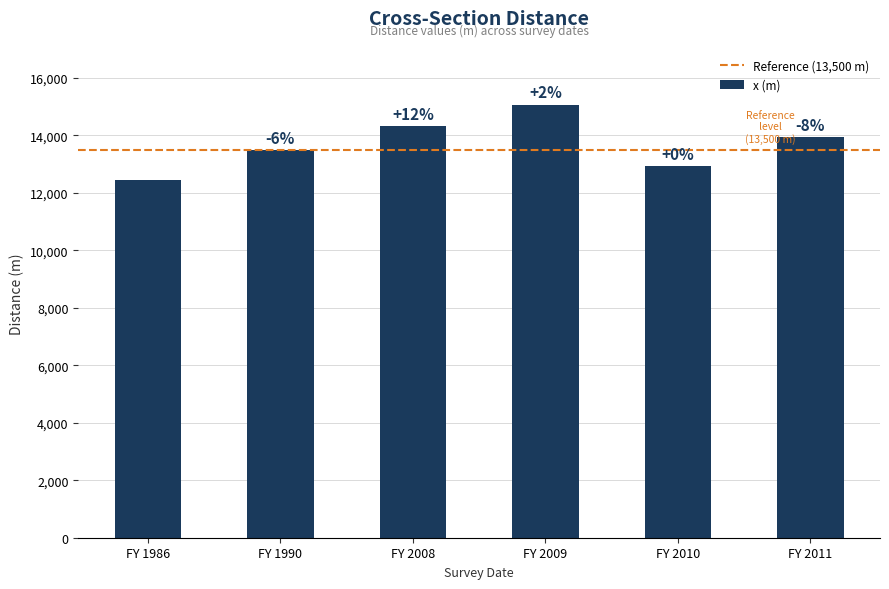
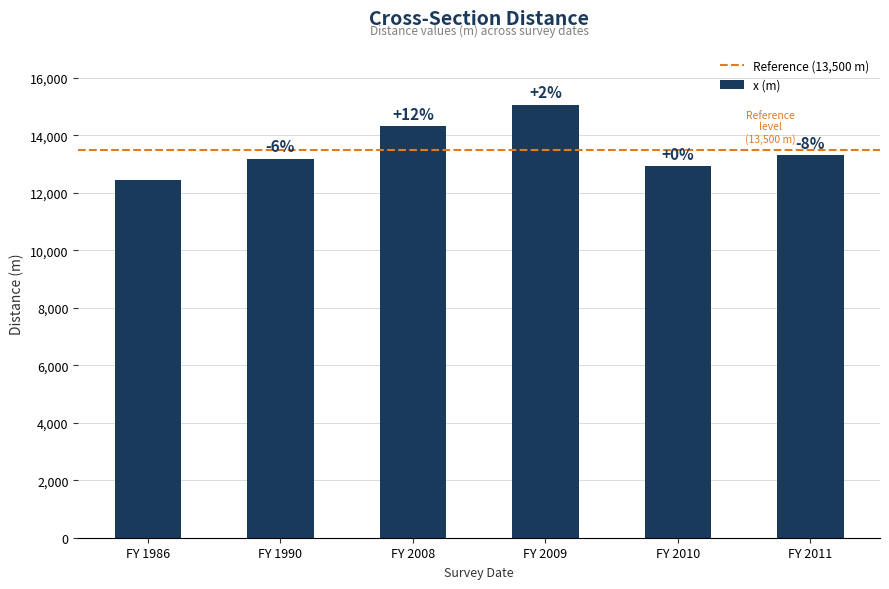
  {
    "FY 1986": "12,500",
-   "FY 1990": "13,500",
-   "FY 2011": "13,900"
+   "FY 1990": "13,200",
+   "FY 2011": "13,300"
  }
